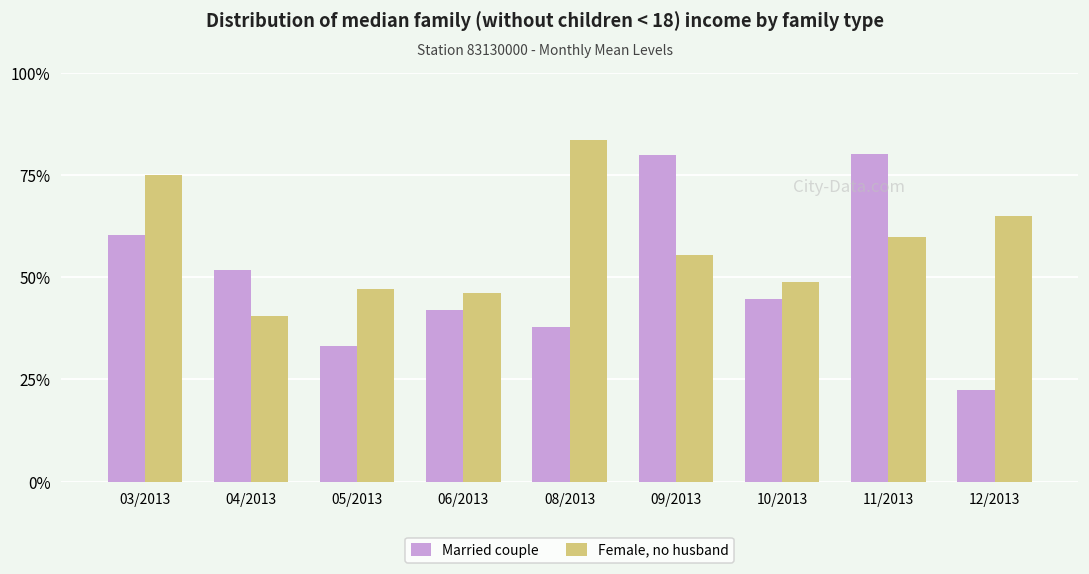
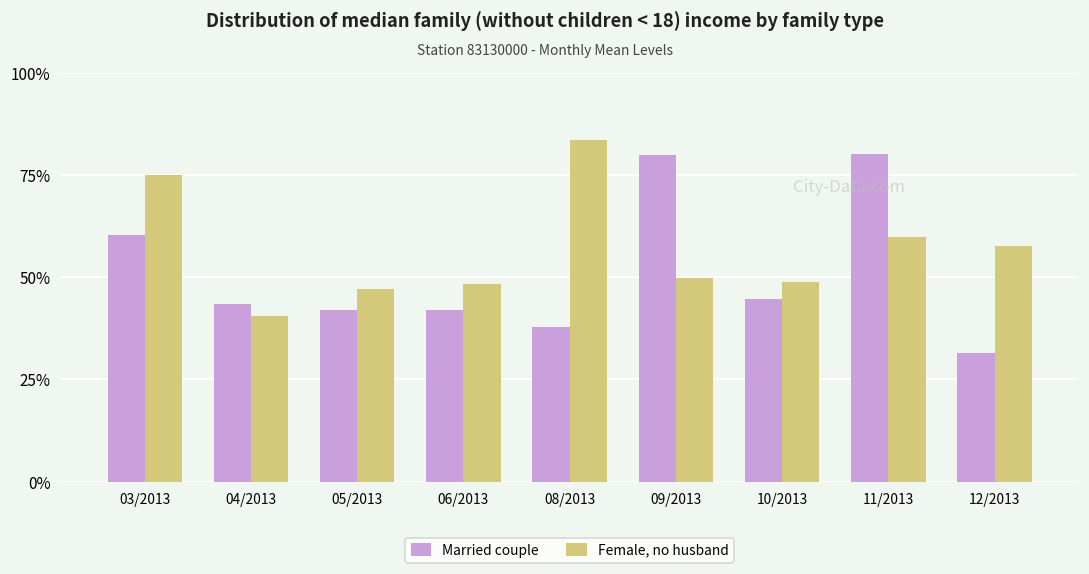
  {
    "Married couple": {
      "03/2013": "60%",
-     "04/2013": "52%",
-     "05/2013": "33%",
+     "04/2013": "43%",
+     "05/2013": "42%",
      "06/2013": "42%",
      "08/2013": "38%",
      "09/2013": "80%",
      "10/2013": "45%",
      "11/2013": "80%",
-     "12/2013": "22%"
+     "12/2013": "31%"
    },
    "Female, no husband": {
      "03/2013": "75%",
      "04/2013": "40%",
      "05/2013": "47%",
-     "06/2013": "46%",
+     "06/2013": "48%",
      "08/2013": "84%",
-     "09/2013": "55%",
+     "09/2013": "50%",
      "10/2013": "49%",
      "11/2013": "60%",
-     "12/2013": "65%"
+     "12/2013": "58%"
    }
  }
